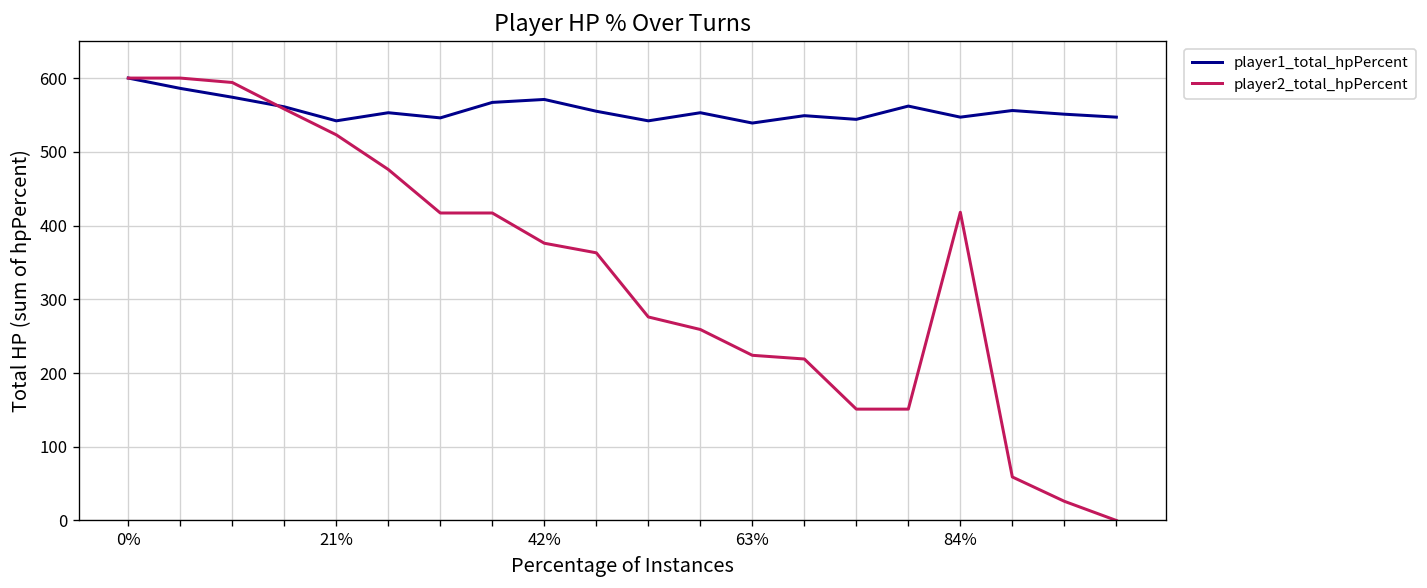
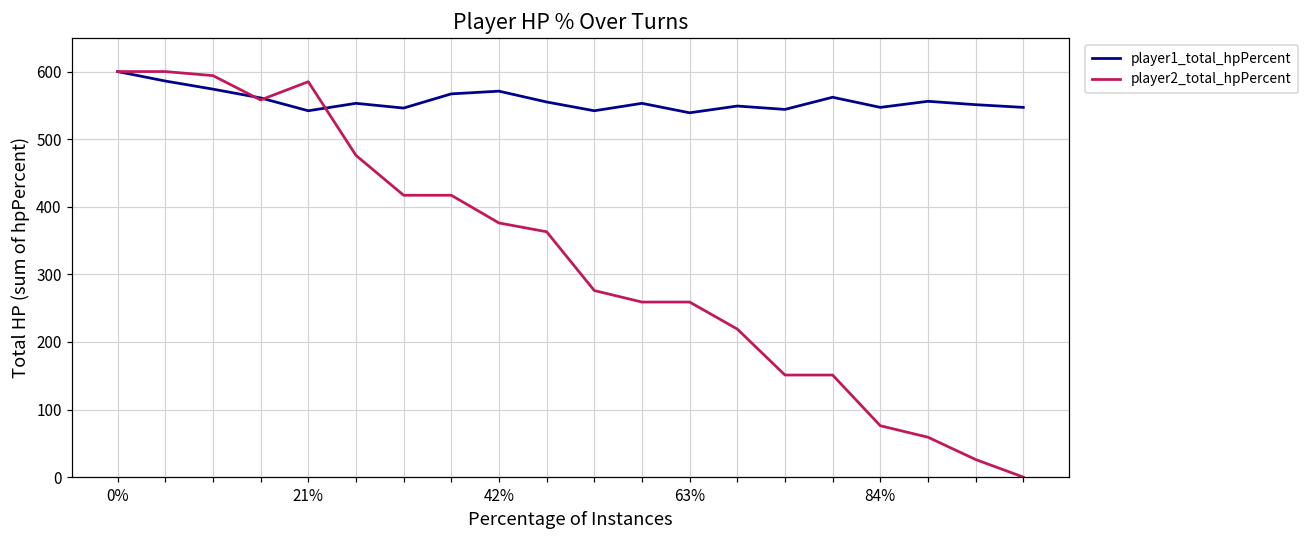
  {
    "player1_total_hpPercent": {
      "21%": 540,
      "42%": 570,
      "63%": 540,
      "84%": 550
    },
    "player2_total_hpPercent": {
-     "21%": 520,
+     "21%": 590,
      "42%": 380,
-     "63%": 220,
-     "84%": 420
+     "63%": 260,
+     "84%": 80
    }
  }
